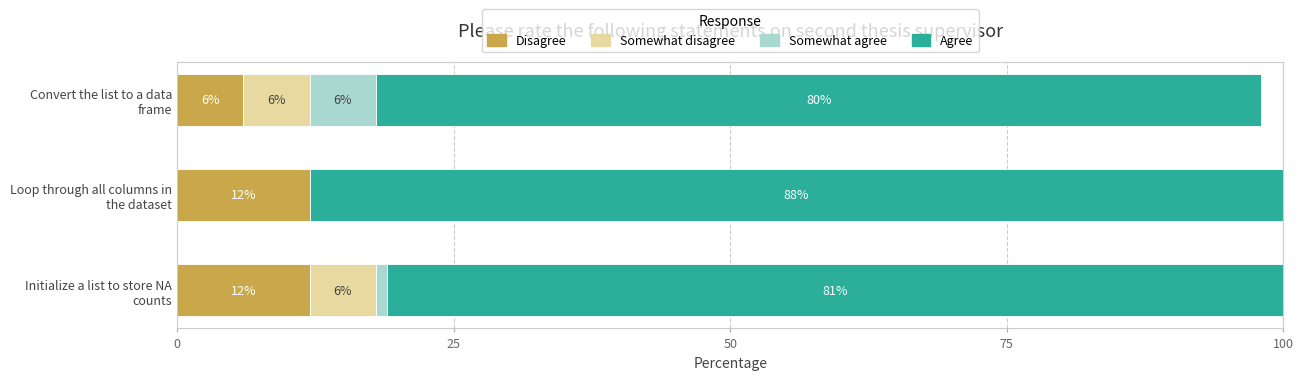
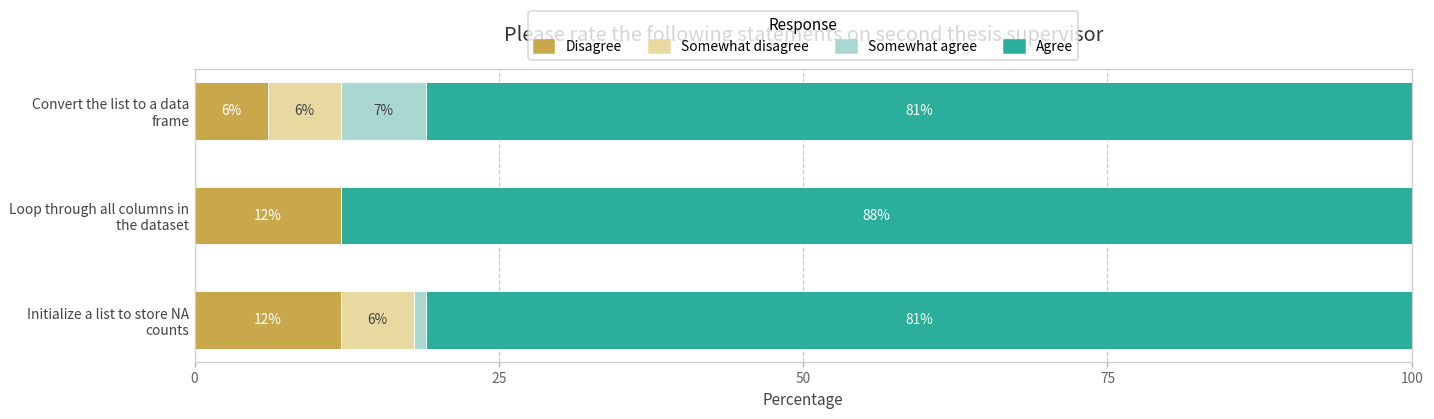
  {
    "Disagree": {
      "Convert the list to a data frame": "6%",
      "Loop through all columns in the dataset": "12%",
      "Initialize a list to store NA counts": "12%"
    },
    "Somewhat disagree": {
      "Convert the list to a data frame": "6%",
      "Initialize a list to store NA counts": "6%"
    },
    "Somewhat agree": {
-     "Convert the list to a data frame": "6%"
+     "Convert the list to a data frame": "7%"
    },
    "Agree": {
-     "Convert the list to a data frame": "80%",
+     "Convert the list to a data frame": "81%",
      "Loop through all columns in the dataset": "88%",
      "Initialize a list to store NA counts": "81%"
    }
  }
